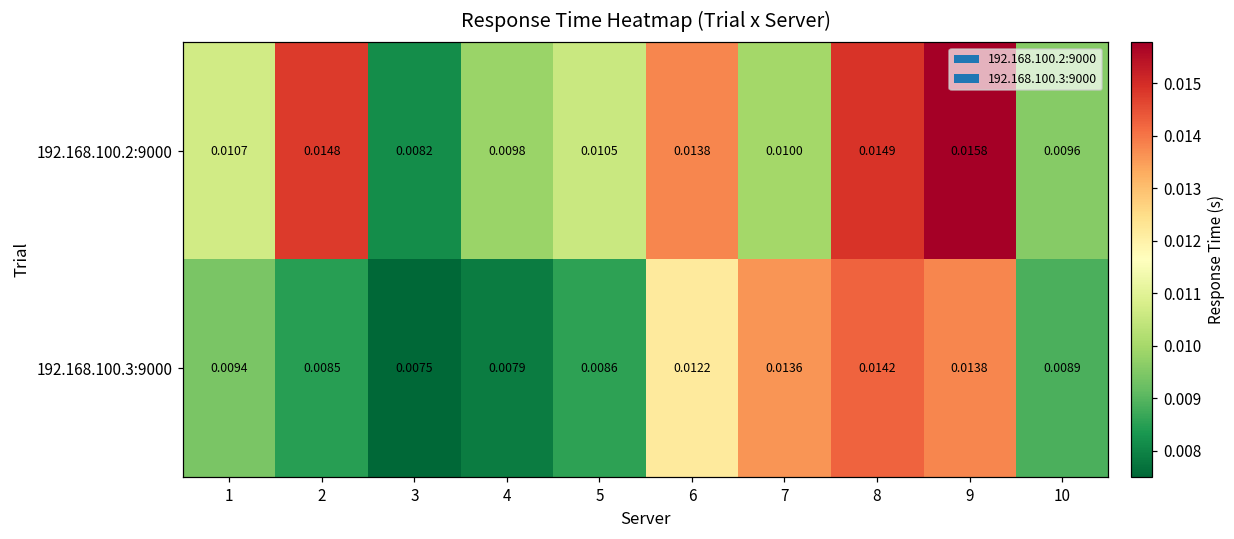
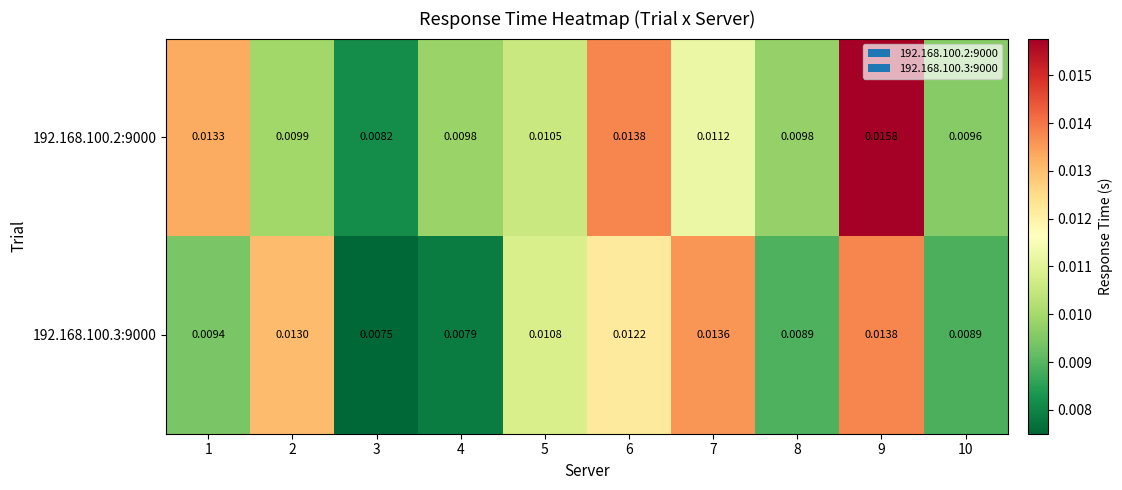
  {
    "192.168.100.2:9000": {
-     "1": 0.0107,
-     "2": 0.0148,
+     "1": 0.0133,
+     "2": 0.0099,
      "3": 0.0082,
      "4": 0.0098,
      "5": 0.0105,
      "6": 0.0138,
-     "7": 0.0100,
-     "8": 0.0149,
+     "7": 0.0112,
+     "8": 0.0098,
      "9": 0.0158,
      "10": 0.0096
    },
    "192.168.100.3:9000": {
      "1": 0.0094,
-     "2": 0.0085,
+     "2": 0.0130,
      "3": 0.0075,
      "4": 0.0079,
-     "5": 0.0086,
+     "5": 0.0108,
      "6": 0.0122,
      "7": 0.0136,
-     "8": 0.0142,
+     "8": 0.0089,
      "9": 0.0138,
      "10": 0.0089
    }
  }
